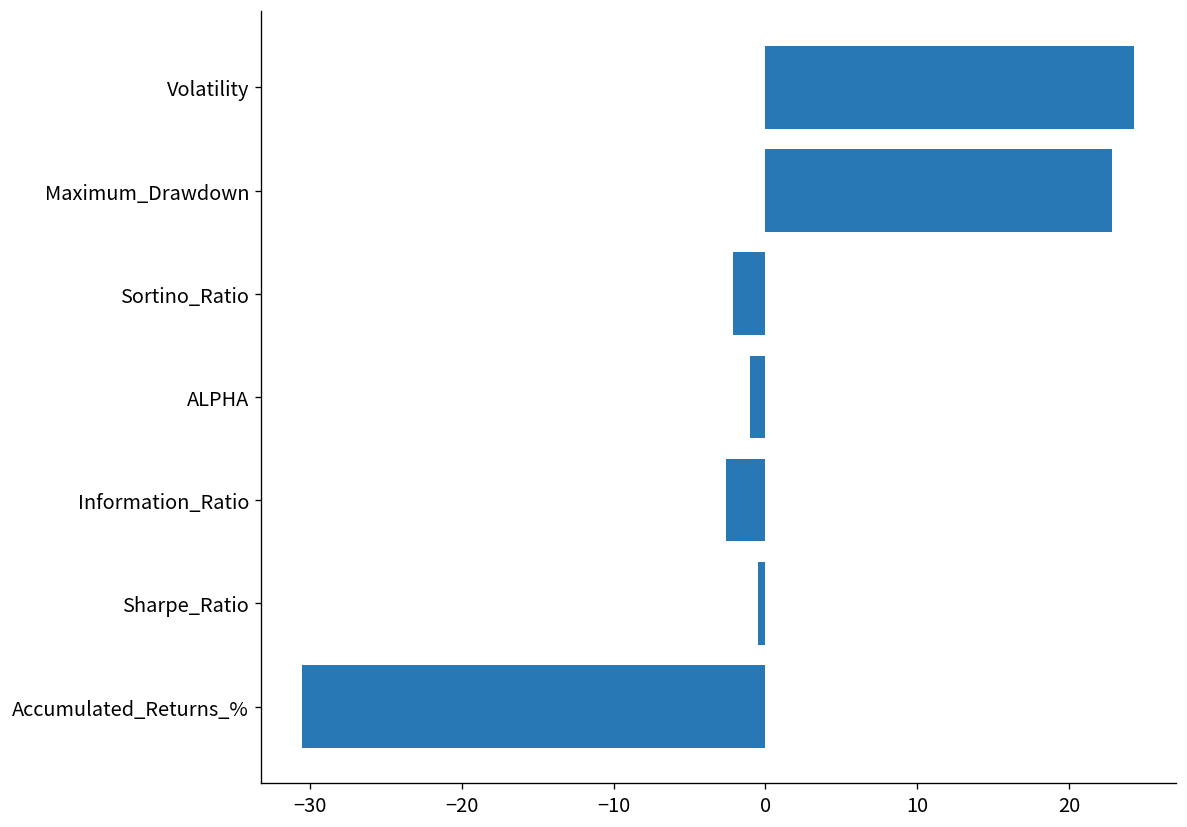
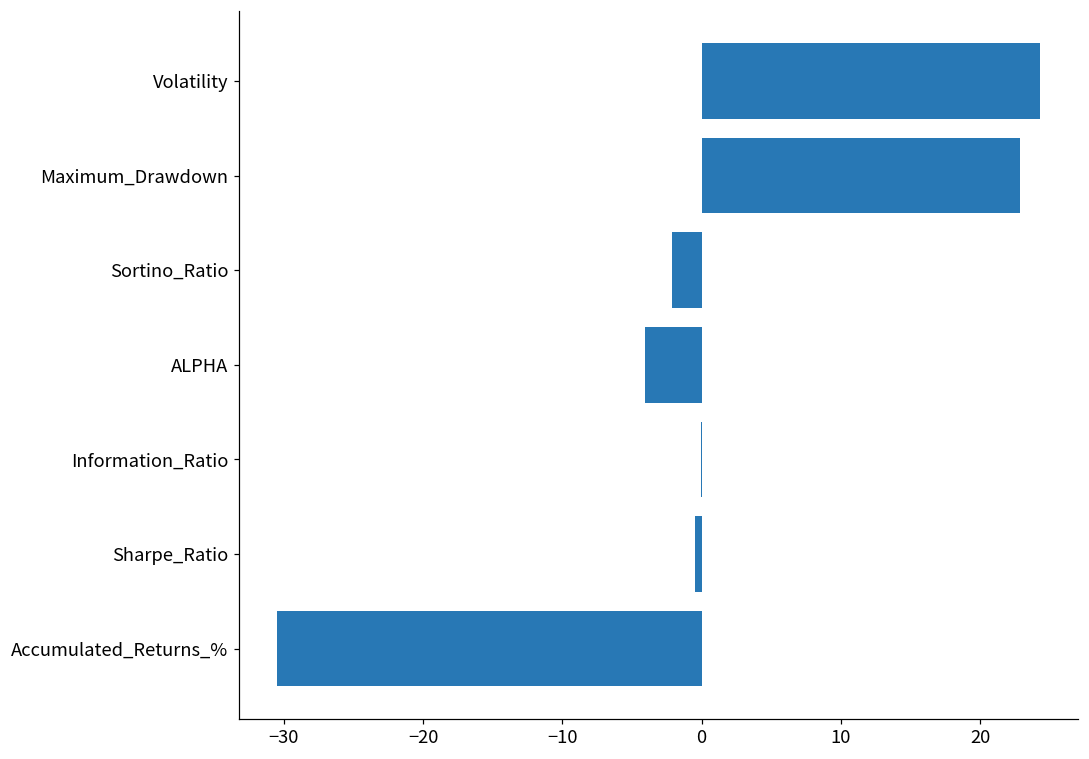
  {
    "Volatility": 24.3,
    "Maximum_Drawdown": 22.8,
    "Sortino_Ratio": -2.1,
-   "ALPHA": -1.0,
-   "Information_Ratio": -2.6,
+   "ALPHA": -4.1,
+   "Information_Ratio": -0.1,
    "Sharpe_Ratio": -0.5,
    "Accumulated_Returns_%": -30.5
  }
